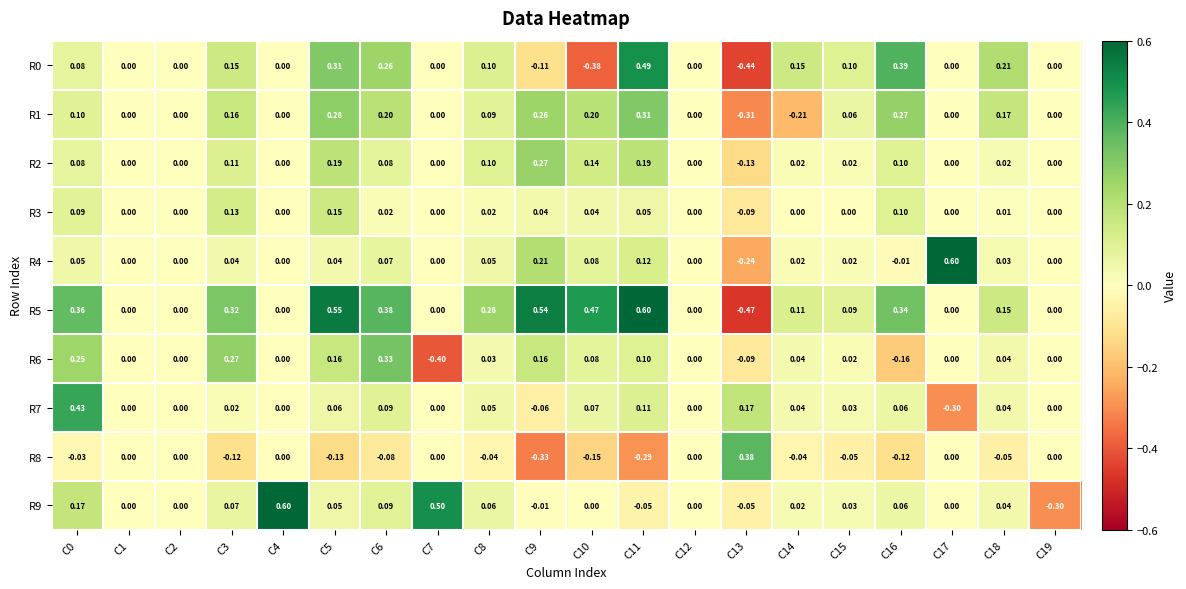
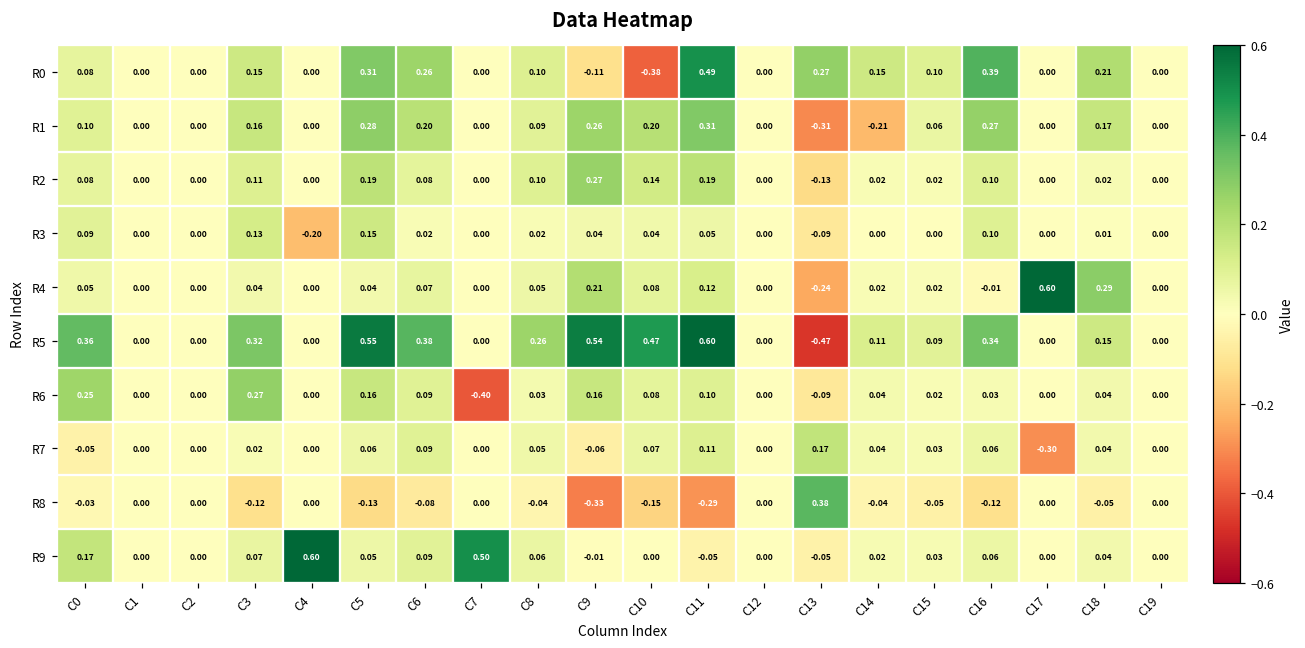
  {
    "R0": {
      "C0": 0.08,
      "C1": 0.00,
      "C2": 0.00,
      "C3": 0.15,
      "C4": 0.00,
      "C5": 0.31,
      "C6": 0.26,
      "C7": 0.00,
      "C8": 0.10,
      "C9": -0.11,
      "C10": -0.38,
      "C11": 0.49,
      "C12": 0.00,
-     "C13": -0.44,
+     "C13": 0.27,
      "C14": 0.15,
      "C15": 0.10,
      "C16": 0.39,
      "C17": 0.00,
      "C18": 0.21,
      "C19": 0.00
    },
    "R1": {
      "C0": 0.10,
      "C1": 0.00,
      "C2": 0.00,
      "C3": 0.16,
      "C4": 0.00,
      "C5": 0.28,
      "C6": 0.20,
      "C7": 0.00,
      "C8": 0.09,
      "C9": 0.26,
      "C10": 0.20,
      "C11": 0.31,
      "C12": 0.00,
      "C13": -0.31,
      "C14": -0.21,
      "C15": 0.06,
      "C16": 0.27,
      "C17": 0.00,
      "C18": 0.17,
      "C19": 0.00
    },
    "R2": {
      "C0": 0.08,
      "C1": 0.00,
      "C2": 0.00,
      "C3": 0.11,
      "C4": 0.00,
      "C5": 0.19,
      "C6": 0.08,
      "C7": 0.00,
      "C8": 0.10,
      "C9": 0.27,
      "C10": 0.14,
      "C11": 0.19,
      "C12": 0.00,
      "C13": -0.13,
      "C14": 0.02,
      "C15": 0.02,
      "C16": 0.10,
      "C17": 0.00,
      "C18": 0.02,
      "C19": 0.00
    },
    "R3": {
      "C0": 0.09,
      "C1": 0.00,
      "C2": 0.00,
      "C3": 0.13,
-     "C4": 0.00,
+     "C4": -0.20,
      "C5": 0.15,
      "C6": 0.02,
      "C7": 0.00,
      "C8": 0.02,
      "C9": 0.04,
      "C10": 0.04,
      "C11": 0.05,
      "C12": 0.00,
      "C13": -0.09,
      "C14": 0.00,
      "C15": 0.00,
      "C16": 0.10,
      "C17": 0.00,
      "C18": 0.01,
      "C19": 0.00
    },
    "R4": {
      "C0": 0.05,
      "C1": 0.00,
      "C2": 0.00,
      "C3": 0.04,
      "C4": 0.00,
      "C5": 0.04,
      "C6": 0.07,
      "C7": 0.00,
      "C8": 0.05,
      "C9": 0.21,
      "C10": 0.08,
      "C11": 0.12,
      "C12": 0.00,
      "C13": -0.24,
      "C14": 0.02,
      "C15": 0.02,
      "C16": -0.01,
      "C17": 0.60,
-     "C18": 0.03,
+     "C18": 0.29,
      "C19": 0.00
    },
    "R5": {
      "C0": 0.36,
      "C1": 0.00,
      "C2": 0.00,
      "C3": 0.32,
      "C4": 0.00,
      "C5": 0.55,
      "C6": 0.38,
      "C7": 0.00,
      "C8": 0.26,
      "C9": 0.54,
      "C10": 0.47,
      "C11": 0.60,
      "C12": 0.00,
      "C13": -0.47,
      "C14": 0.11,
      "C15": 0.09,
      "C16": 0.34,
      "C17": 0.00,
      "C18": 0.15,
      "C19": 0.00
    },
    "R6": {
      "C0": 0.25,
      "C1": 0.00,
      "C2": 0.00,
      "C3": 0.27,
      "C4": 0.00,
      "C5": 0.16,
-     "C6": 0.33,
+     "C6": 0.09,
      "C7": -0.40,
      "C8": 0.03,
      "C9": 0.16,
      "C10": 0.08,
      "C11": 0.10,
      "C12": 0.00,
      "C13": -0.09,
      "C14": 0.04,
      "C15": 0.02,
-     "C16": -0.16,
+     "C16": 0.03,
      "C17": 0.00,
      "C18": 0.04,
      "C19": 0.00
    },
    "R7": {
-     "C0": 0.43,
+     "C0": -0.05,
      "C1": 0.00,
      "C2": 0.00,
      "C3": 0.02,
      "C4": 0.00,
      "C5": 0.06,
      "C6": 0.09,
      "C7": 0.00,
      "C8": 0.05,
      "C9": -0.06,
      "C10": 0.07,
      "C11": 0.11,
      "C12": 0.00,
      "C13": 0.17,
      "C14": 0.04,
      "C15": 0.03,
      "C16": 0.06,
      "C17": -0.30,
      "C18": 0.04,
      "C19": 0.00
    },
    "R8": {
      "C0": -0.03,
      "C1": 0.00,
      "C2": 0.00,
      "C3": -0.12,
      "C4": 0.00,
      "C5": -0.13,
      "C6": -0.08,
      "C7": 0.00,
      "C8": -0.04,
      "C9": -0.33,
      "C10": -0.15,
      "C11": -0.29,
      "C12": 0.00,
      "C13": 0.38,
      "C14": -0.04,
      "C15": -0.05,
      "C16": -0.12,
      "C17": 0.00,
      "C18": -0.05,
      "C19": 0.00
    },
    "R9": {
      "C0": 0.17,
      "C1": 0.00,
      "C2": 0.00,
      "C3": 0.07,
      "C4": 0.60,
      "C5": 0.05,
      "C6": 0.09,
      "C7": 0.50,
      "C8": 0.06,
      "C9": -0.01,
      "C10": 0.00,
      "C11": -0.05,
      "C12": 0.00,
      "C13": -0.05,
      "C14": 0.02,
      "C15": 0.03,
      "C16": 0.06,
      "C17": 0.00,
      "C18": 0.04,
-     "C19": -0.30
+     "C19": 0.00
    }
  }
